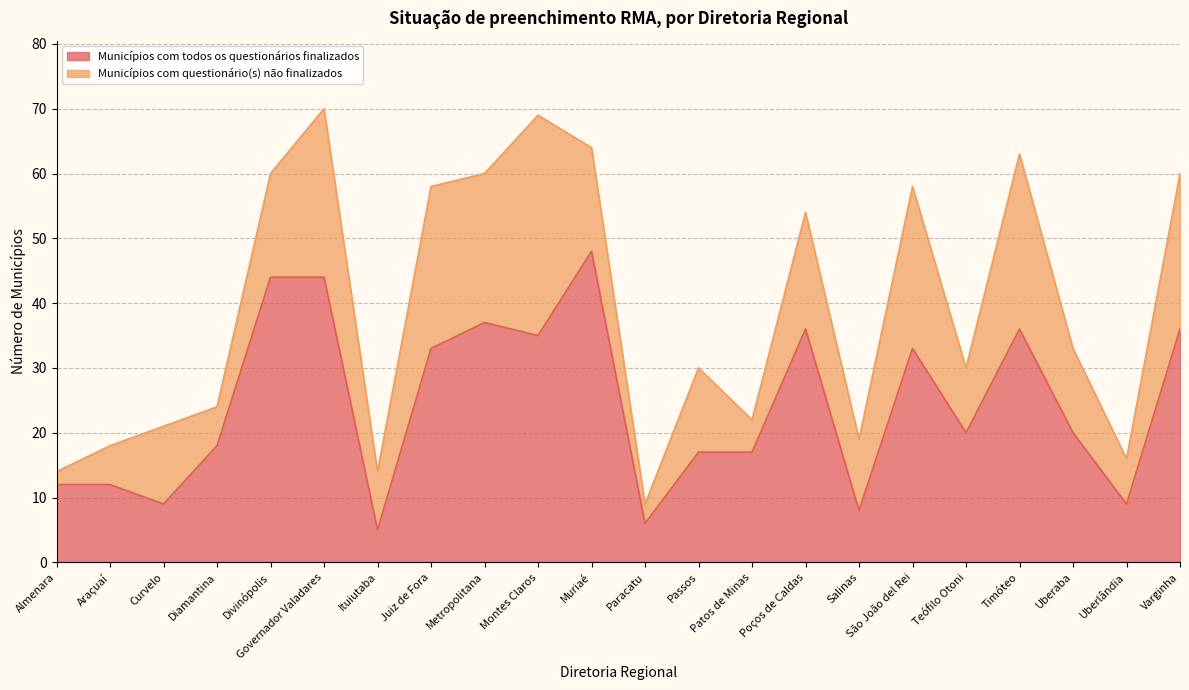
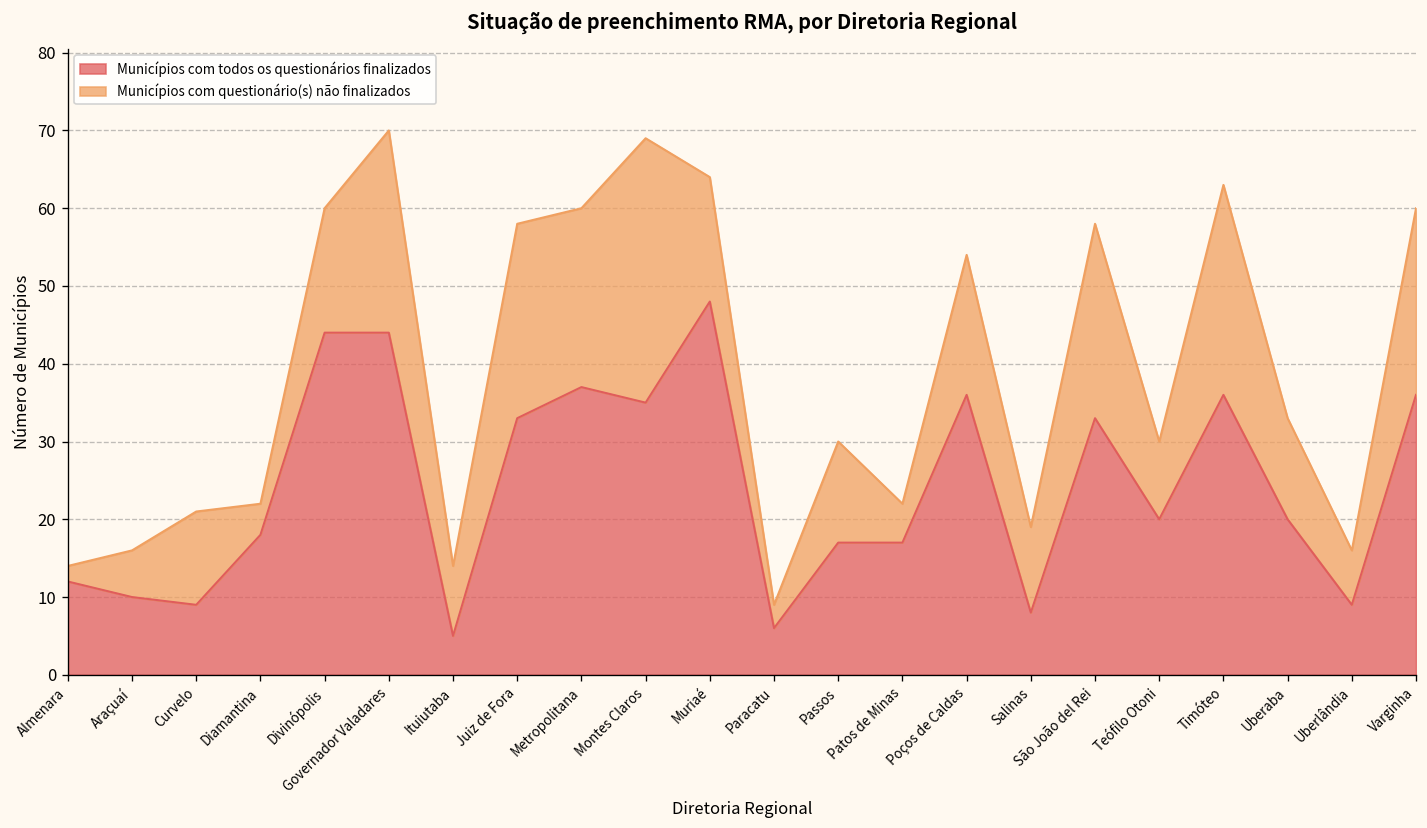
  {
    "Municípios com todos os questionários finalizados": {
      "Almenara": 12,
-     "Araçuaí": 12,
+     "Araçuaí": 10,
      "Curvelo": 9,
      "Diamantina": 18,
      "Divinópolis": 44,
      "Governador Valadares": 44,
      "Ituiutaba": 5,
      "Juiz de Fora": 33,
      "Metropolitana": 37,
      "Montes Claros": 35,
      "Muriaé": 48,
      "Paracatu": 6,
      "Passos": 17,
      "Patos de Minas": 17,
      "Poços de Caldas": 36,
      "Salinas": 8,
      "São João del Rei": 33,
      "Teófilo Otoni": 20,
      "Timóteo": 36,
      "Uberaba": 20,
      "Uberlândia": 9,
      "Varginha": 36
    },
    "Municípios com questionário(s) não finalizados": {
      "Almenara": 2,
      "Araçuaí": 6,
      "Curvelo": 12,
-     "Diamantina": 6,
+     "Diamantina": 4,
      "Divinópolis": 16,
      "Governador Valadares": 26,
      "Ituiutaba": 9,
      "Juiz de Fora": 25,
      "Metropolitana": 23,
      "Montes Claros": 34,
      "Muriaé": 16,
      "Paracatu": 3,
      "Passos": 13,
      "Patos de Minas": 5,
      "Poços de Caldas": 18,
      "Salinas": 11,
      "São João del Rei": 25,
      "Teófilo Otoni": 10,
      "Timóteo": 27,
      "Uberaba": 13,
      "Uberlândia": 7,
      "Varginha": 24
    }
  }
